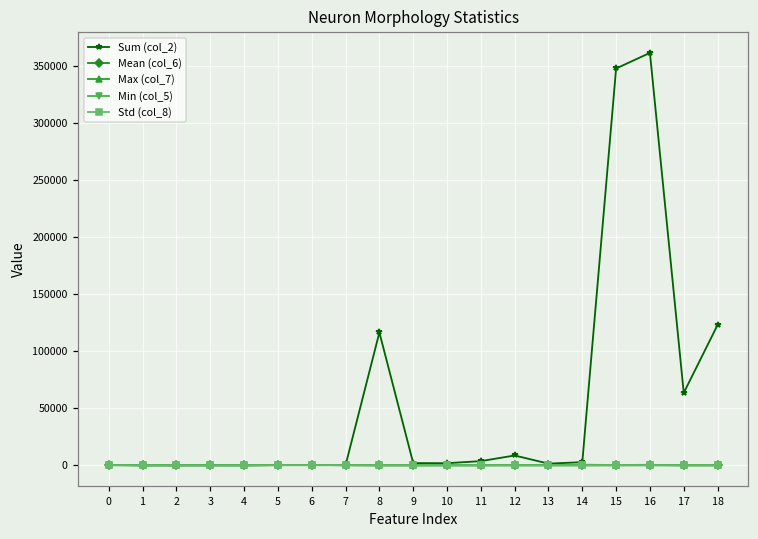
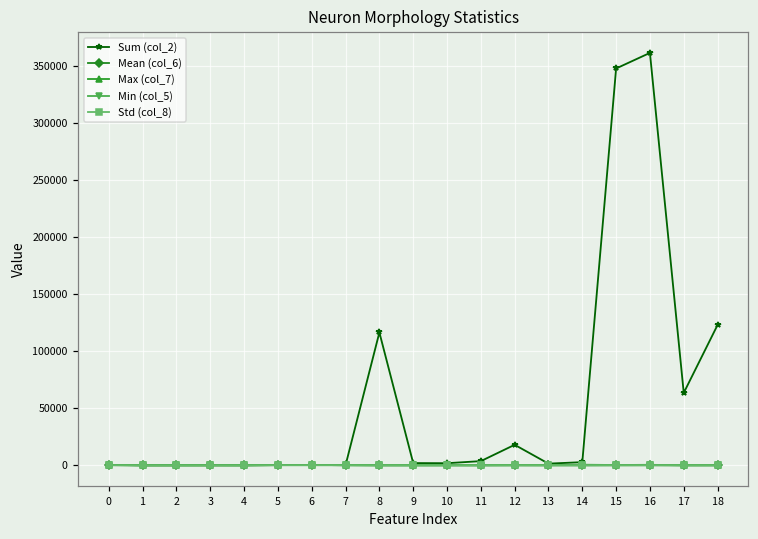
  {
    "Sum (col_2)": {
      "8": 117000,
      "11": 4000,
-     "12": 9000,
+     "12": 18000,
      "15": 348000,
      "16": 362000,
      "17": 64000,
      "18": 123000
    }
  }
